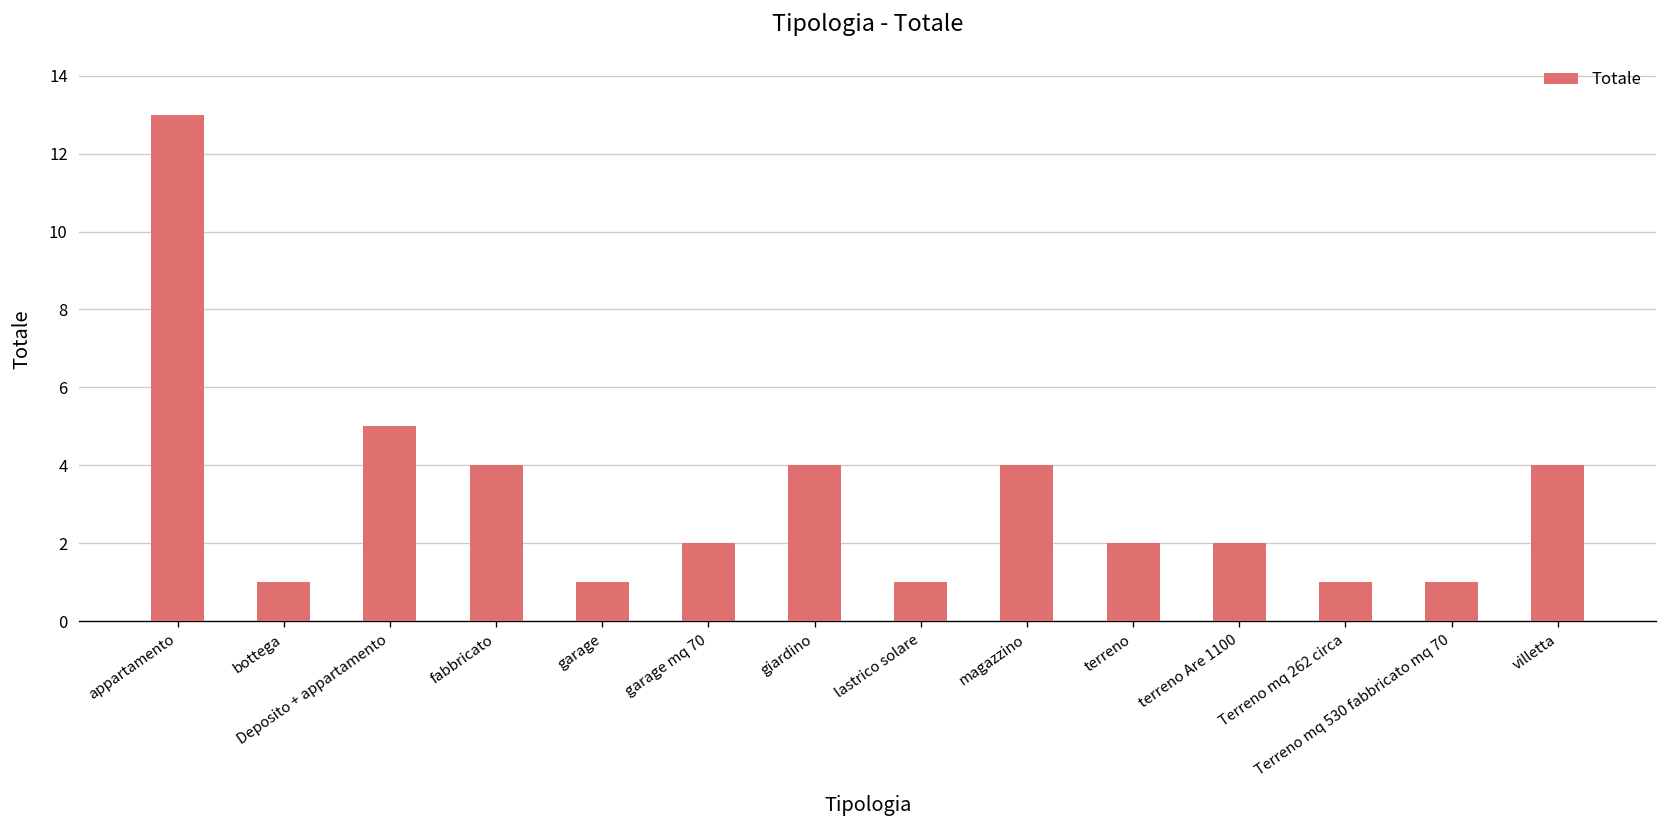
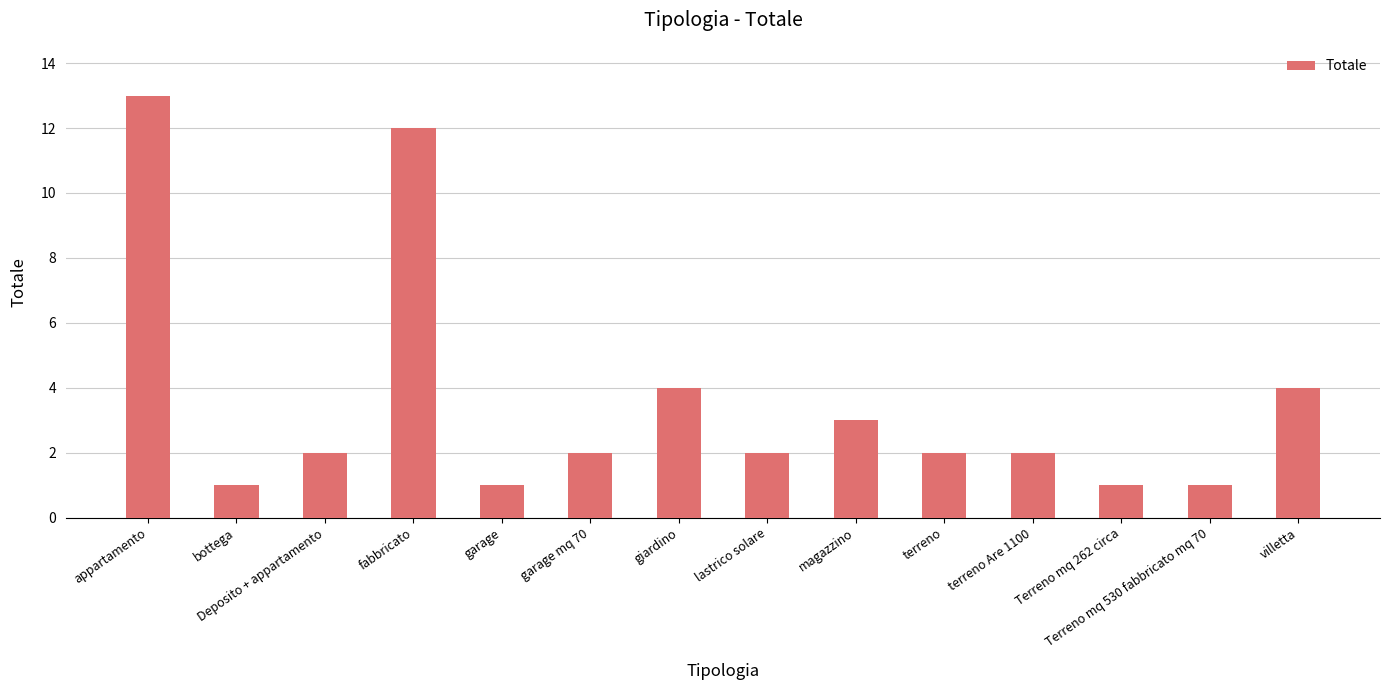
  {
    "appartamento": 13,
    "bottega": 1,
-   "Deposito + appartamento": 5,
-   "fabbricato": 4,
+   "Deposito + appartamento": 2,
+   "fabbricato": 12,
    "garage": 1,
    "garage mq 70": 2,
    "giardino": 4,
-   "lastrico solare": 1,
-   "magazzino": 4,
+   "lastrico solare": 2,
+   "magazzino": 3,
    "terreno": 2,
    "terreno Are 1100": 2,
    "Terreno mq 262 circa": 1,
    "Terreno mq 530 fabbricato mq 70": 1,
    "villetta": 4
  }
